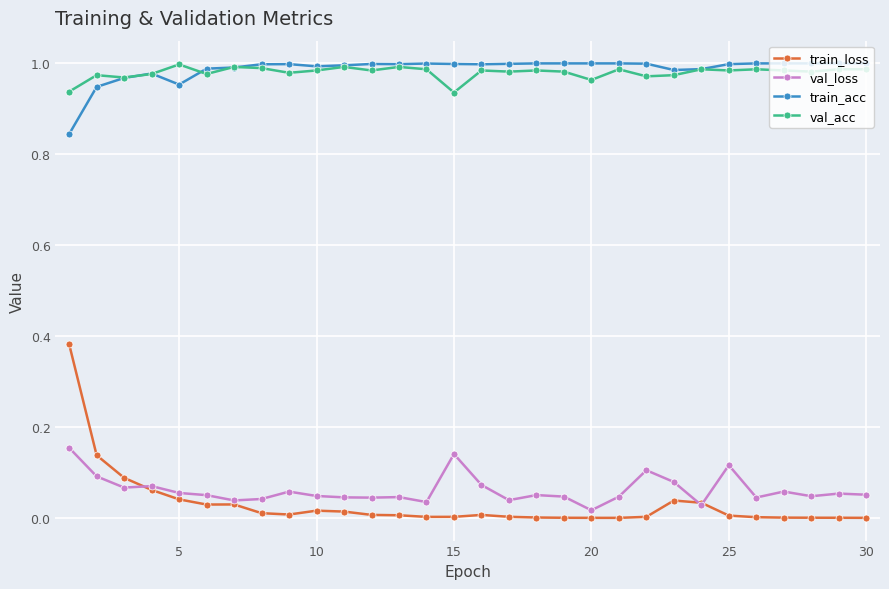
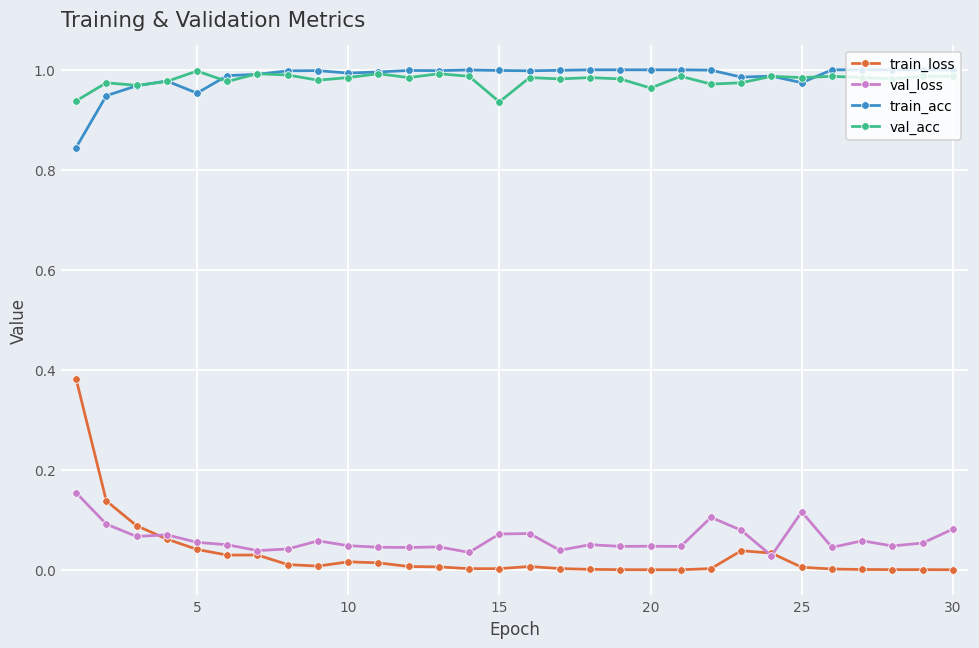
  {
    "train_loss": {
      "5": 0.04,
      "10": 0.02,
      "15": 0.00,
      "20": 0.00,
      "25": 0.01,
      "30": 0.00
    },
    "val_loss": {
      "5": 0.05,
      "10": 0.05,
-     "15": 0.14,
-     "20": 0.02,
+     "15": 0.07,
+     "20": 0.05,
      "25": 0.12,
-     "30": 0.05
+     "30": 0.08
    },
    "train_acc": {
      "5": 0.95,
      "10": 0.99,
      "15": 1.00,
      "20": 1.00,
-     "25": 1.00
+     "25": 0.97
    },
    "val_acc": {
      "5": 1.00,
      "10": 0.98,
      "15": 0.94,
      "20": 0.96,
      "25": 0.98
    }
  }
